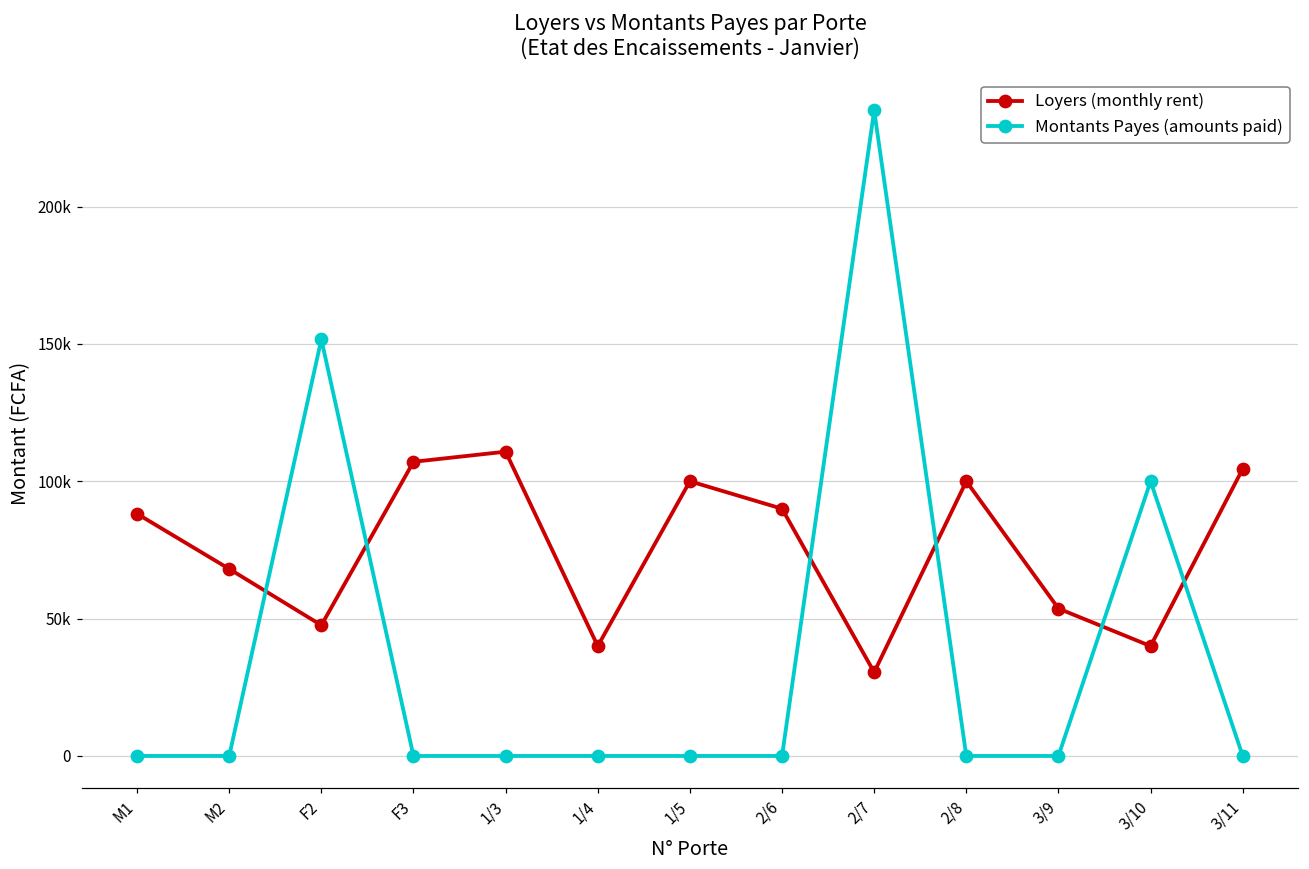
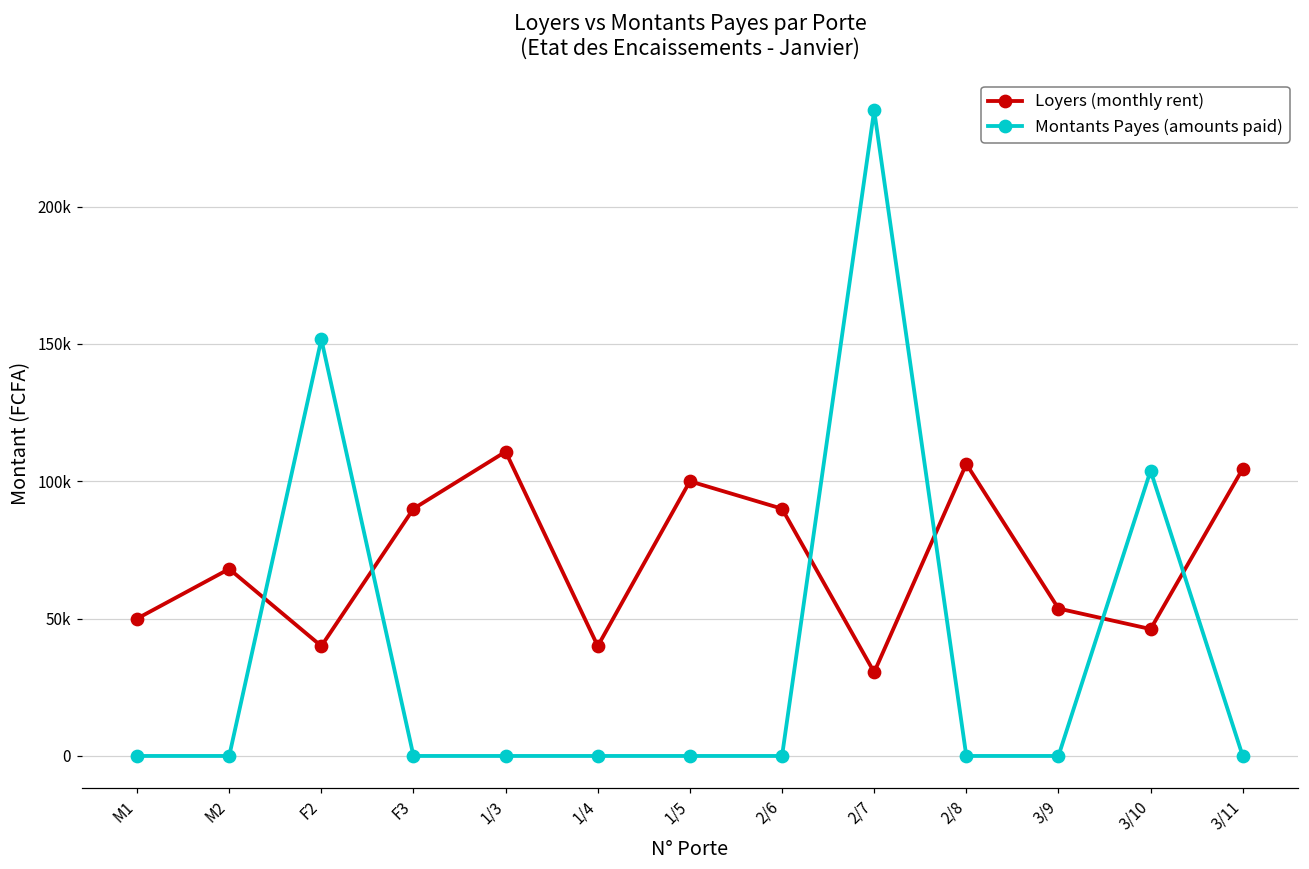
  {
    "Loyers (monthly rent)": {
-     "M1": 88000,
+     "M1": 50000,
      "M2": 68000,
-     "F2": 48000,
-     "F3": 107000,
+     "F2": 40000,
+     "F3": 90000,
      "1/3": 111000,
      "1/4": 40000,
      "1/5": 100000,
      "2/6": 90000,
      "2/7": 30000,
-     "2/8": 100000,
+     "2/8": 106000,
      "3/9": 54000,
-     "3/10": 40000,
+     "3/10": 46000,
      "3/11": 105000
    },
    "Montants Payes (amounts paid)": {
      "M1": 0,
      "M2": 0,
      "F2": 152000,
      "F3": 0,
      "1/3": 0,
      "1/4": 0,
      "1/5": 0,
      "2/6": 0,
      "2/7": 235000,
      "2/8": 0,
      "3/9": 0,
-     "3/10": 100000,
+     "3/10": 104000,
      "3/11": 0
    }
  }
